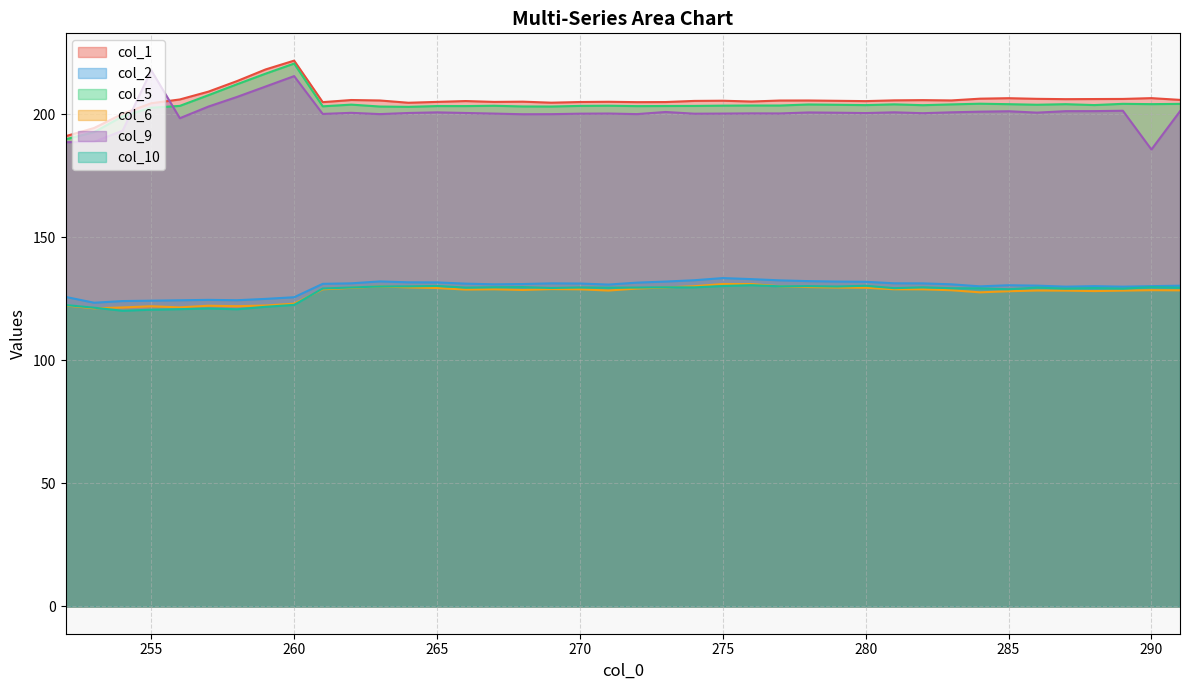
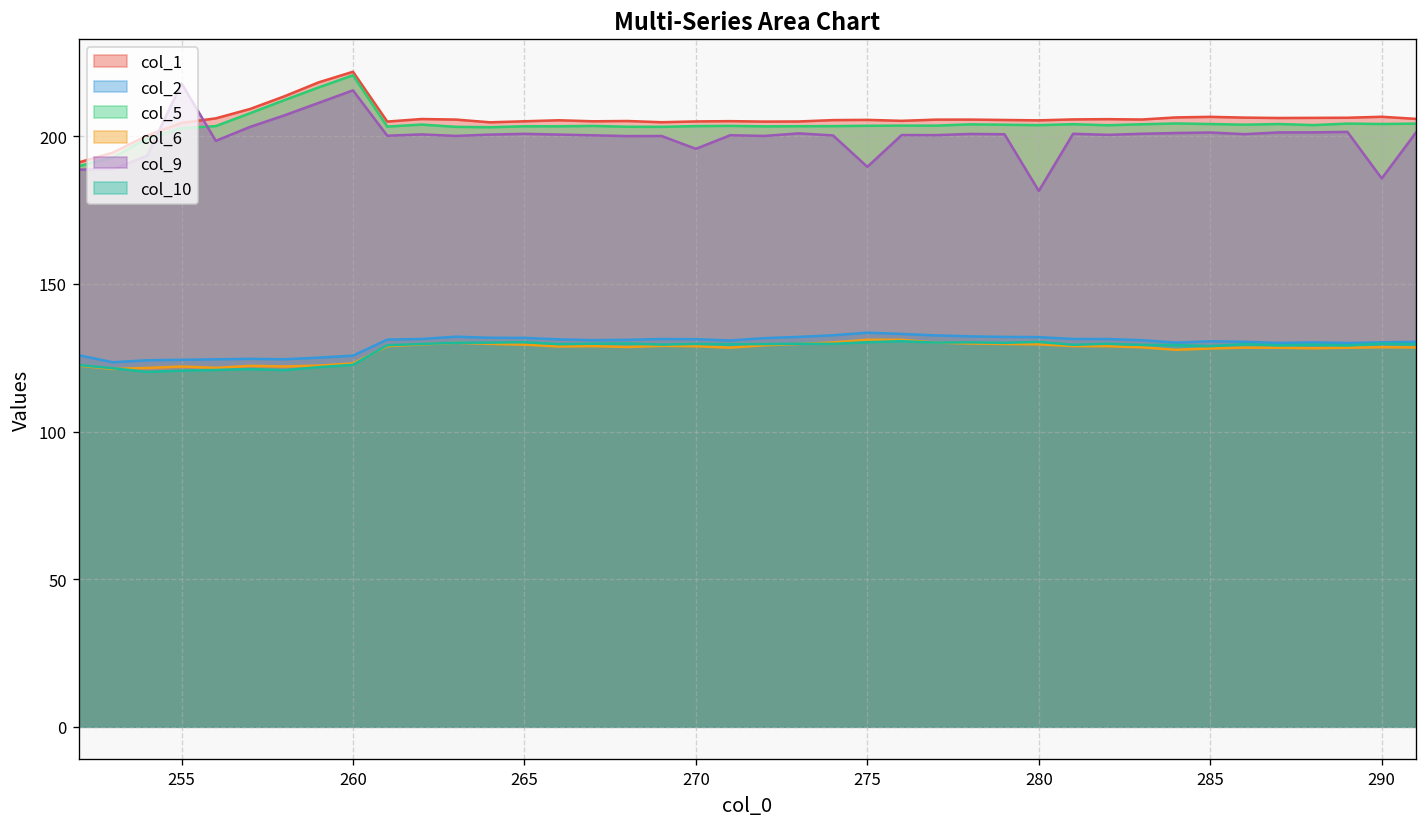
  {
    "col_9": {
      "260": 216,
      "265": 201,
-     "270": 200,
-     "275": 200,
-     "280": 201,
+     "270": 196,
+     "275": 190,
+     "280": 182,
      "285": 201,
      "290": 186
    }
  }
